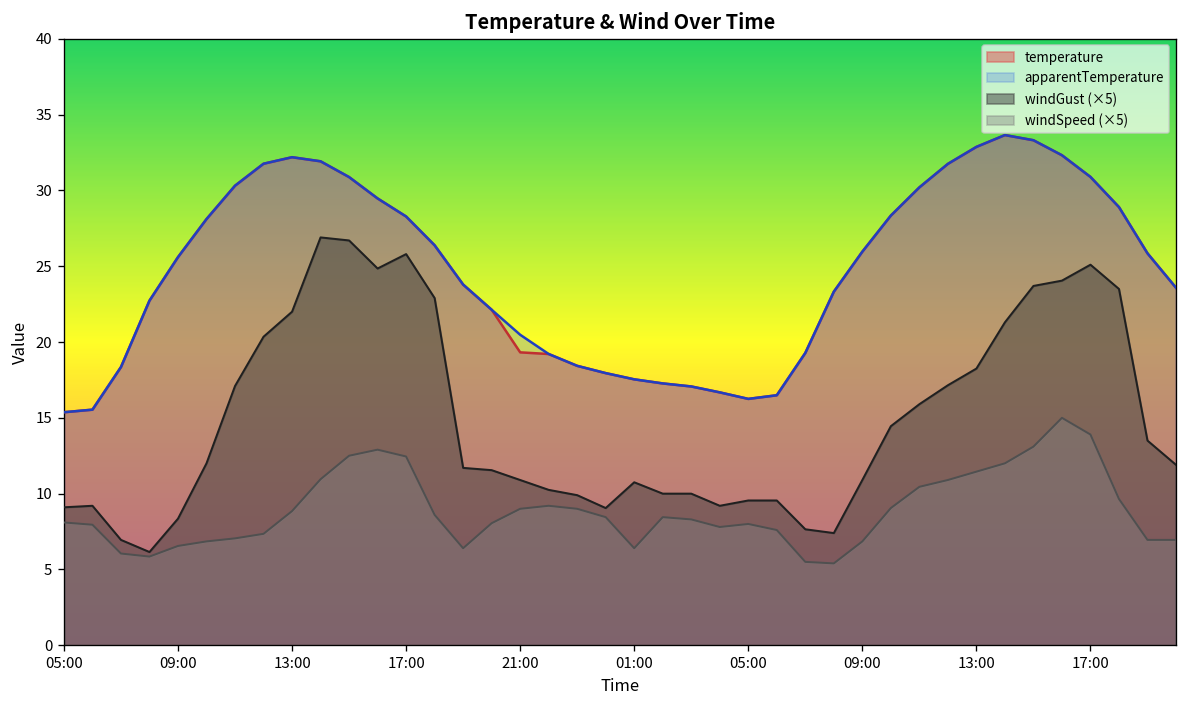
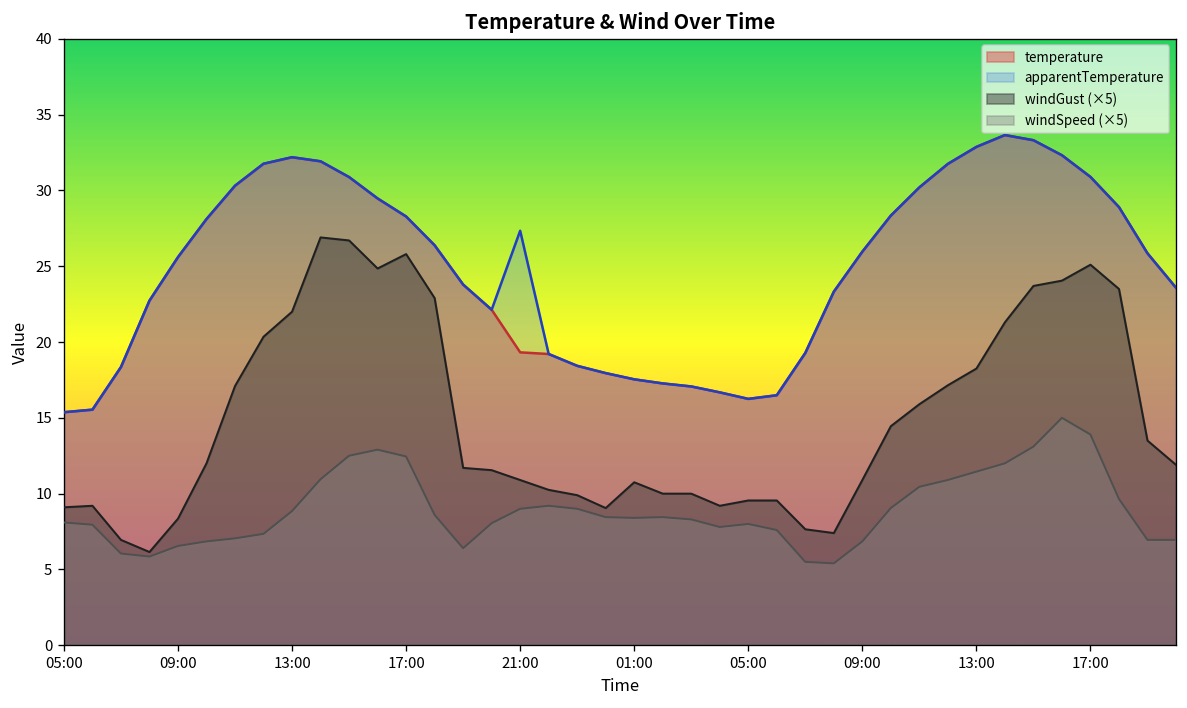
  {
    "temperature": {
      "21:00": 19.3
    },
    "apparentTemperature": {
-     "21:00": 20.5
+     "21:00": 27.3
    },
    "windGust (×5)": {
      "21:00": 10.9,
      "01:00": 10.8
    },
    "windSpeed (×5)": {
      "21:00": 9.0,
-     "01:00": 6.4
+     "01:00": 8.4
    }
  }
